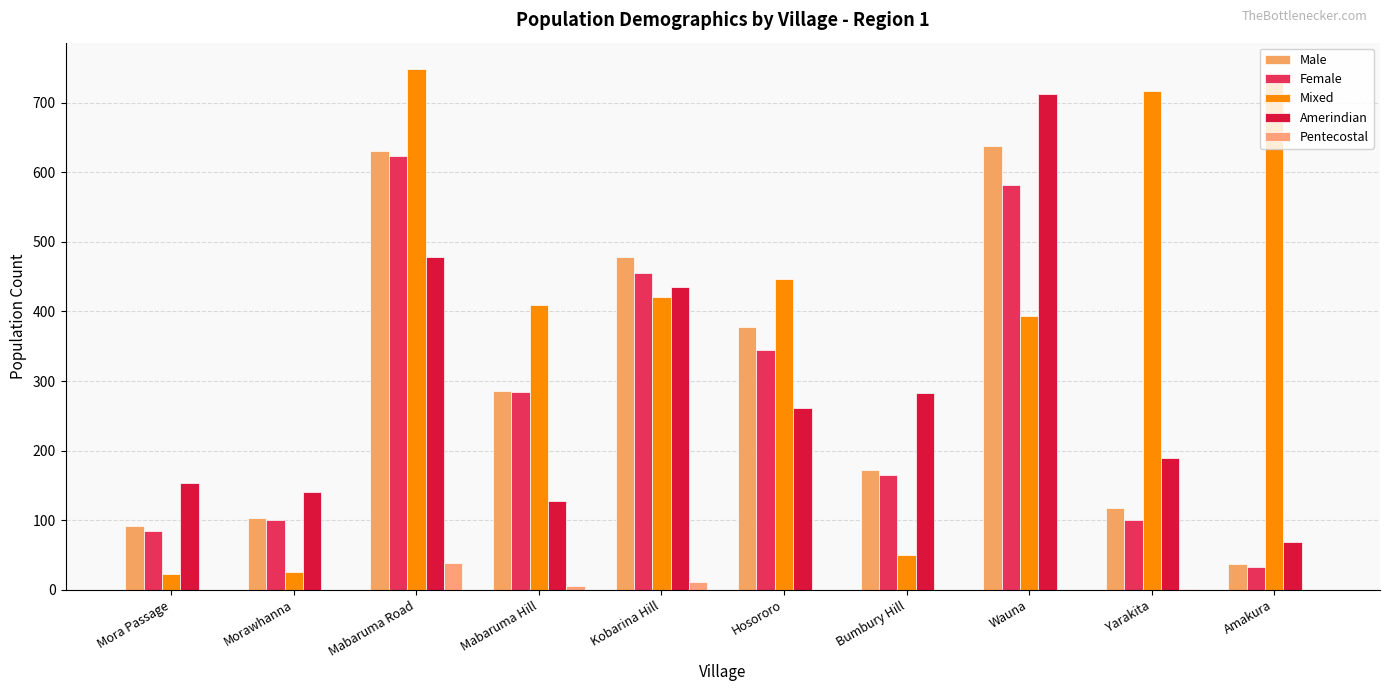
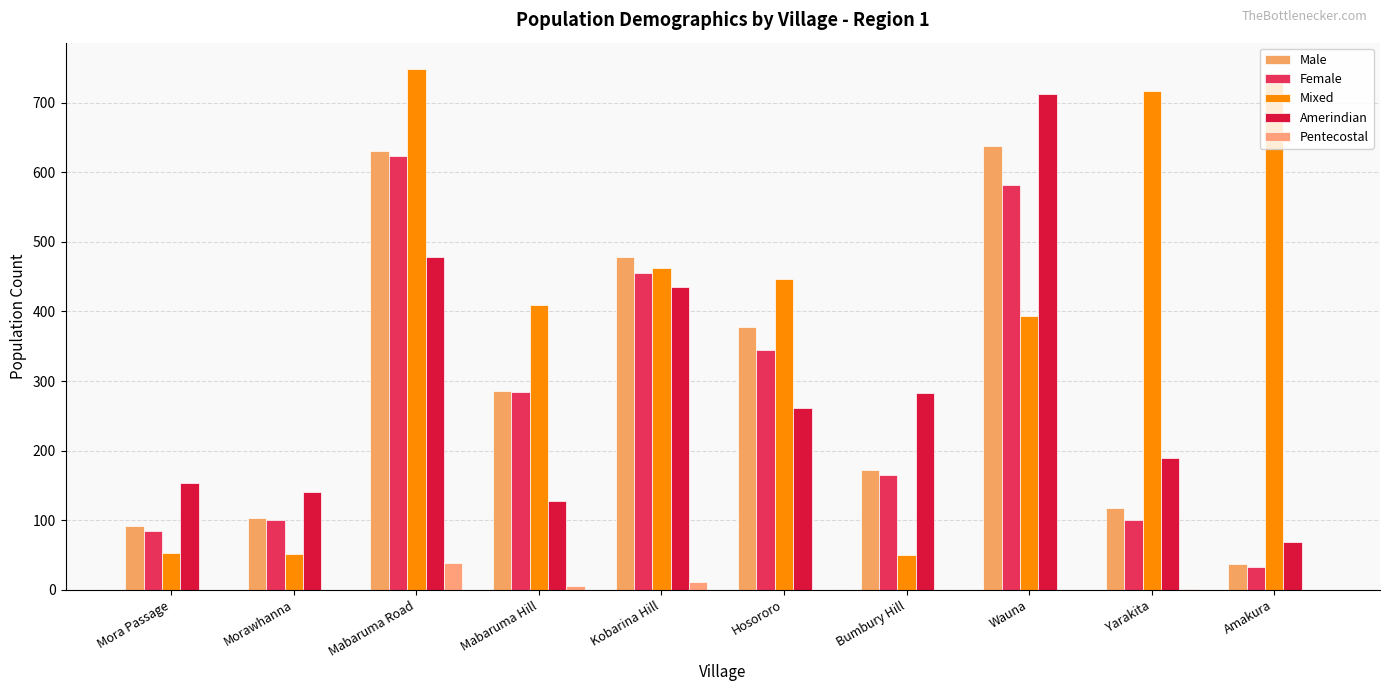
  {
    "Mixed": {
-     "Mora Passage": 20,
-     "Morawhanna": 30,
+     "Mora Passage": 50,
+     "Morawhanna": 50,
      "Mabaruma Road": 750,
      "Mabaruma Hill": 410,
-     "Kobarina Hill": 420,
+     "Kobarina Hill": 460,
      "Hosororo": 450,
      "Bumbury Hill": 50,
      "Wauna": 390,
      "Yarakita": 720
    }
  }
